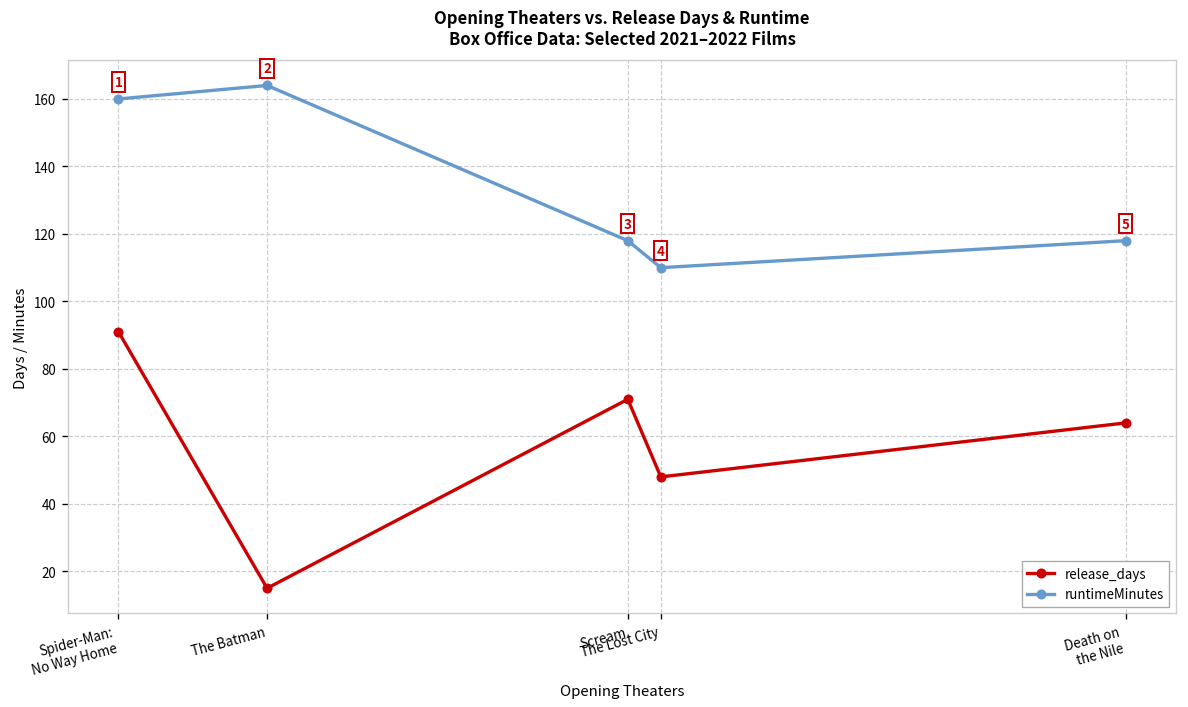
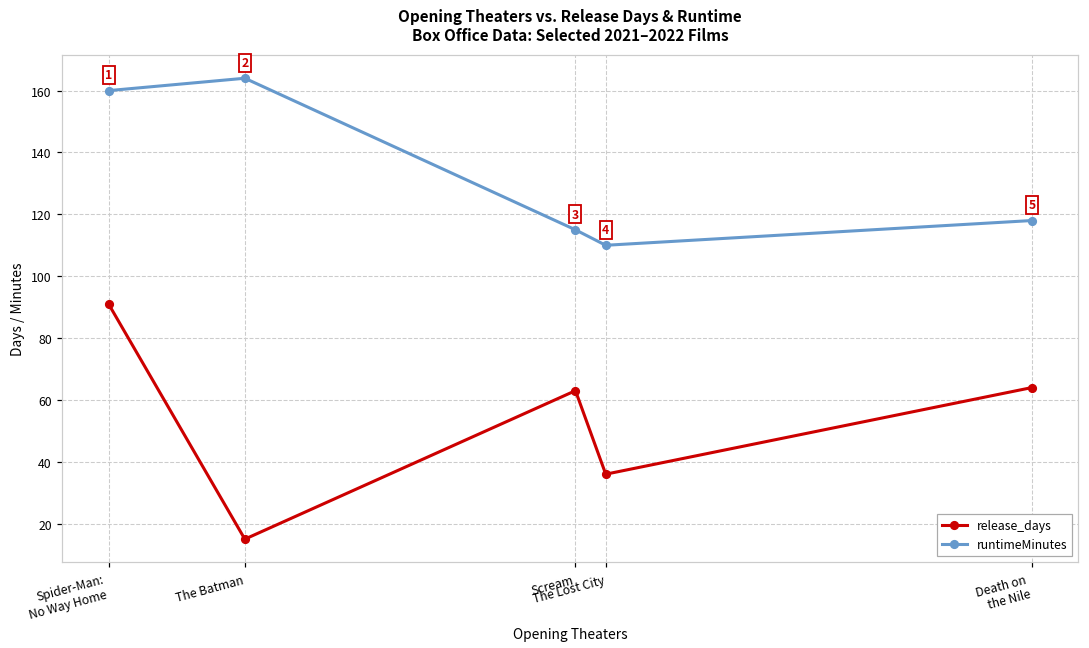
  {
    "release_days": {
      "Spider-Man: No Way Home": 91,
      "The Batman": 15,
-     "Scream": 71,
-     "The Lost City": 48,
+     "Scream": 63,
+     "The Lost City": 36,
      "Death on the Nile": 64
    },
    "runtimeMinutes": {
-     "Scream": 118
+     "Scream": 115
    }
  }
